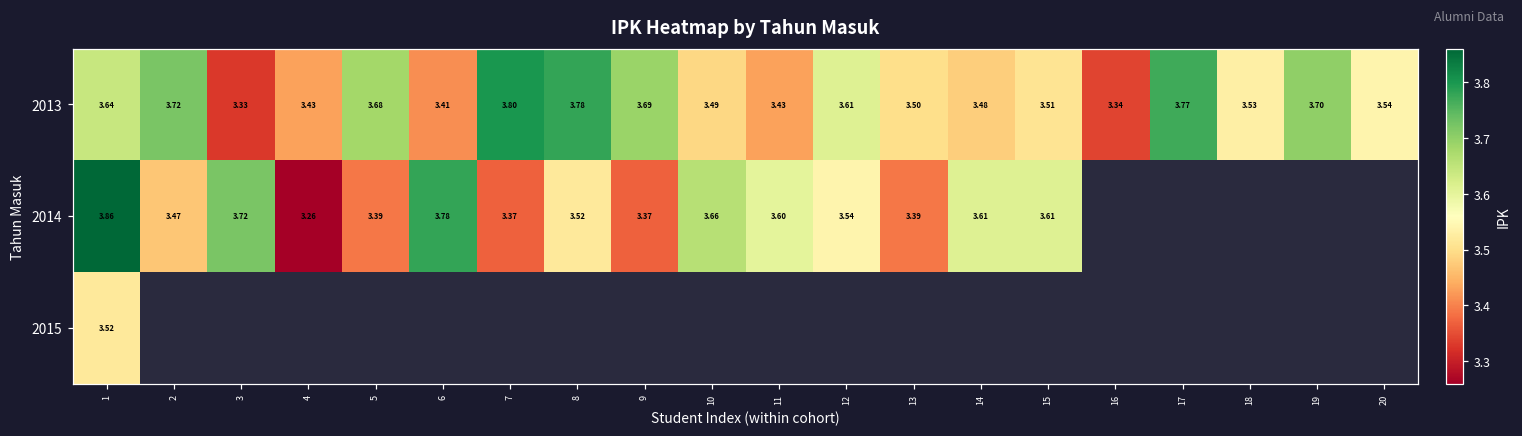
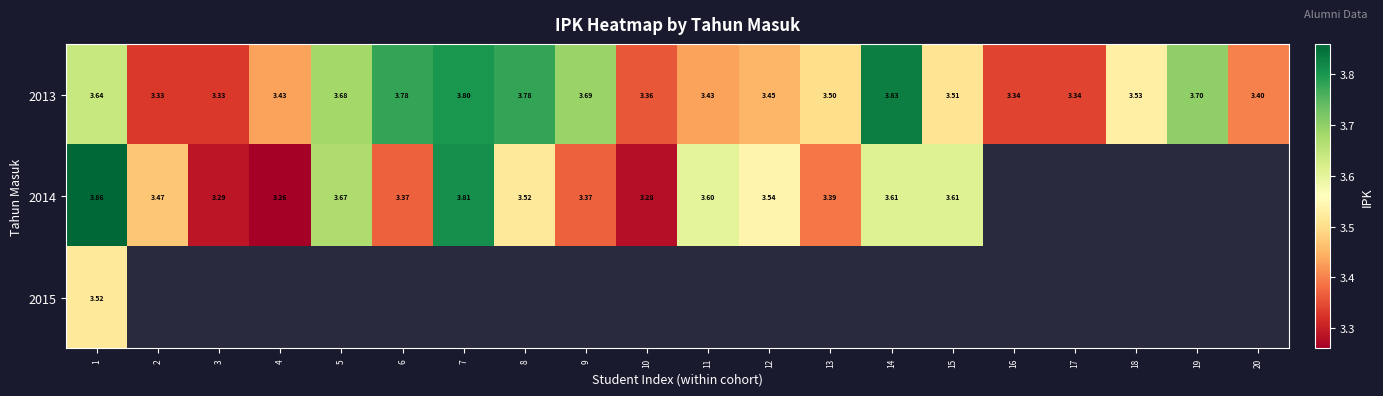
  {
    "2013": {
      "1": 3.64,
-     "2": 3.72,
+     "2": 3.33,
      "3": 3.33,
      "4": 3.43,
      "5": 3.68,
-     "6": 3.41,
+     "6": 3.78,
      "7": 3.80,
      "8": 3.78,
      "9": 3.69,
-     "10": 3.49,
+     "10": 3.36,
      "11": 3.43,
-     "12": 3.61,
+     "12": 3.45,
      "13": 3.50,
-     "14": 3.48,
+     "14": 3.83,
      "15": 3.51,
      "16": 3.34,
-     "17": 3.77,
+     "17": 3.34,
      "18": 3.53,
      "19": 3.70,
-     "20": 3.54
+     "20": 3.40
    },
    "2014": {
      "1": 3.86,
      "2": 3.47,
-     "3": 3.72,
+     "3": 3.29,
      "4": 3.26,
-     "5": 3.39,
-     "6": 3.78,
-     "7": 3.37,
+     "5": 3.67,
+     "6": 3.37,
+     "7": 3.81,
      "8": 3.52,
      "9": 3.37,
-     "10": 3.66,
+     "10": 3.28,
      "11": 3.60,
      "12": 3.54,
      "13": 3.39,
      "14": 3.61,
      "15": 3.61
    },
    "2015": {
      "1": 3.52
    }
  }
